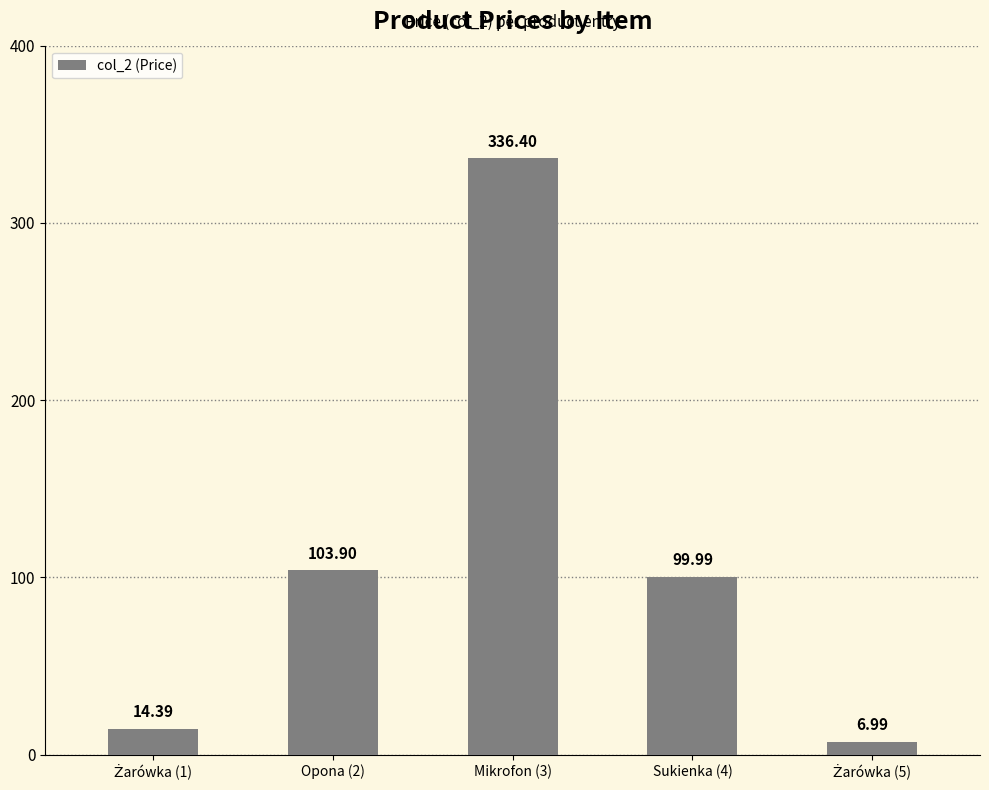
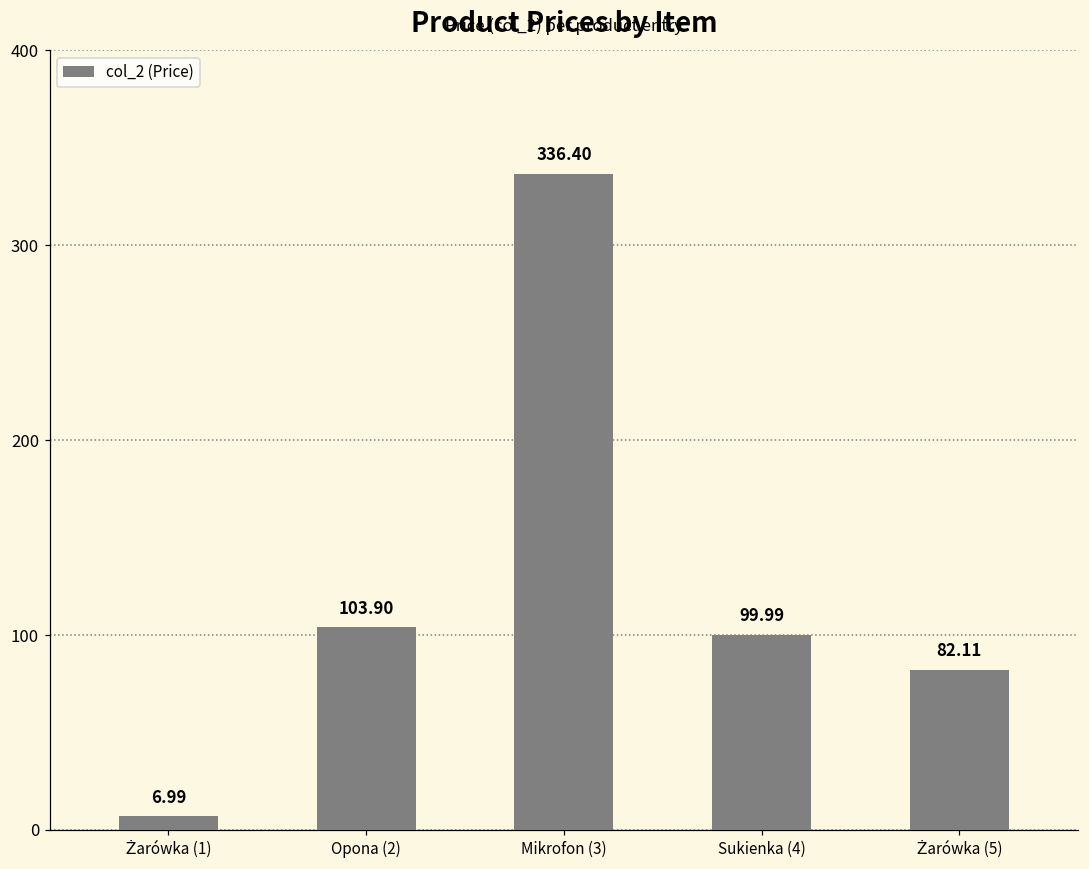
  {
-   "Żarówka (1)": 14.39,
+   "Żarówka (1)": 6.99,
    "Opona (2)": 103.90,
    "Mikrofon (3)": 336.40,
    "Sukienka (4)": 99.99,
-   "Żarówka (5)": 6.99
+   "Żarówka (5)": 82.11
  }
